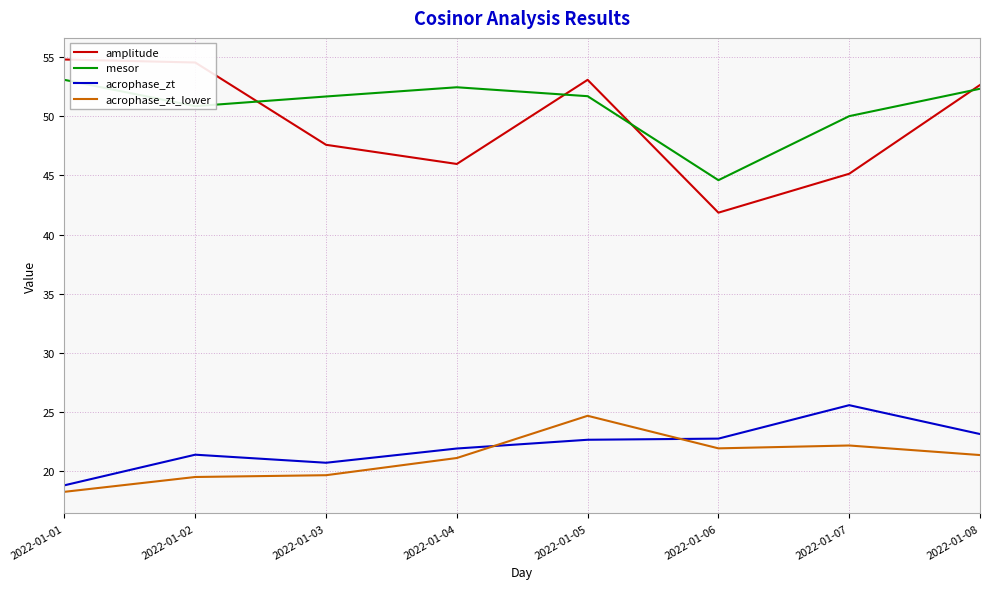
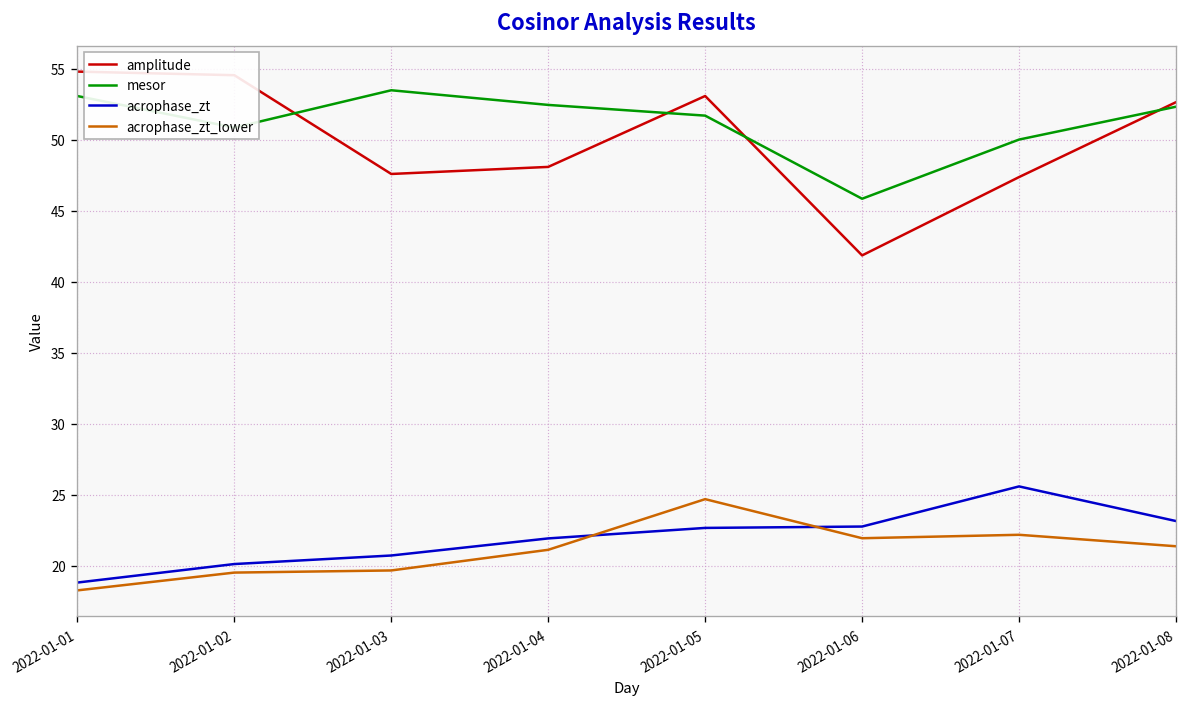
  {
    "amplitude": {
      "2022-01-01": 54.8,
      "2022-01-03": 47.6,
-     "2022-01-04": 46.0,
+     "2022-01-04": 48.1,
      "2022-01-05": 53.1,
      "2022-01-06": 41.9,
-     "2022-01-07": 45.1,
+     "2022-01-07": 47.4,
      "2022-01-08": 52.6
    },
    "mesor": {
      "2022-01-01": 53.1,
-     "2022-01-03": 51.7,
+     "2022-01-03": 53.5,
      "2022-01-04": 52.5,
      "2022-01-05": 51.7,
-     "2022-01-06": 44.6,
+     "2022-01-06": 45.8,
      "2022-01-07": 50.0,
      "2022-01-08": 52.3
    },
    "acrophase_zt": {
      "2022-01-01": 18.8,
-     "2022-01-02": 21.4,
+     "2022-01-02": 20.1,
      "2022-01-03": 20.7,
      "2022-01-04": 21.9,
      "2022-01-05": 22.7,
      "2022-01-06": 22.8,
      "2022-01-07": 25.6,
      "2022-01-08": 23.1
    },
    "acrophase_zt_lower": {
      "2022-01-01": 18.3,
      "2022-01-02": 19.5,
      "2022-01-03": 19.7,
      "2022-01-04": 21.1,
      "2022-01-05": 24.7,
      "2022-01-06": 21.9,
      "2022-01-07": 22.2,
      "2022-01-08": 21.4
    }
  }
